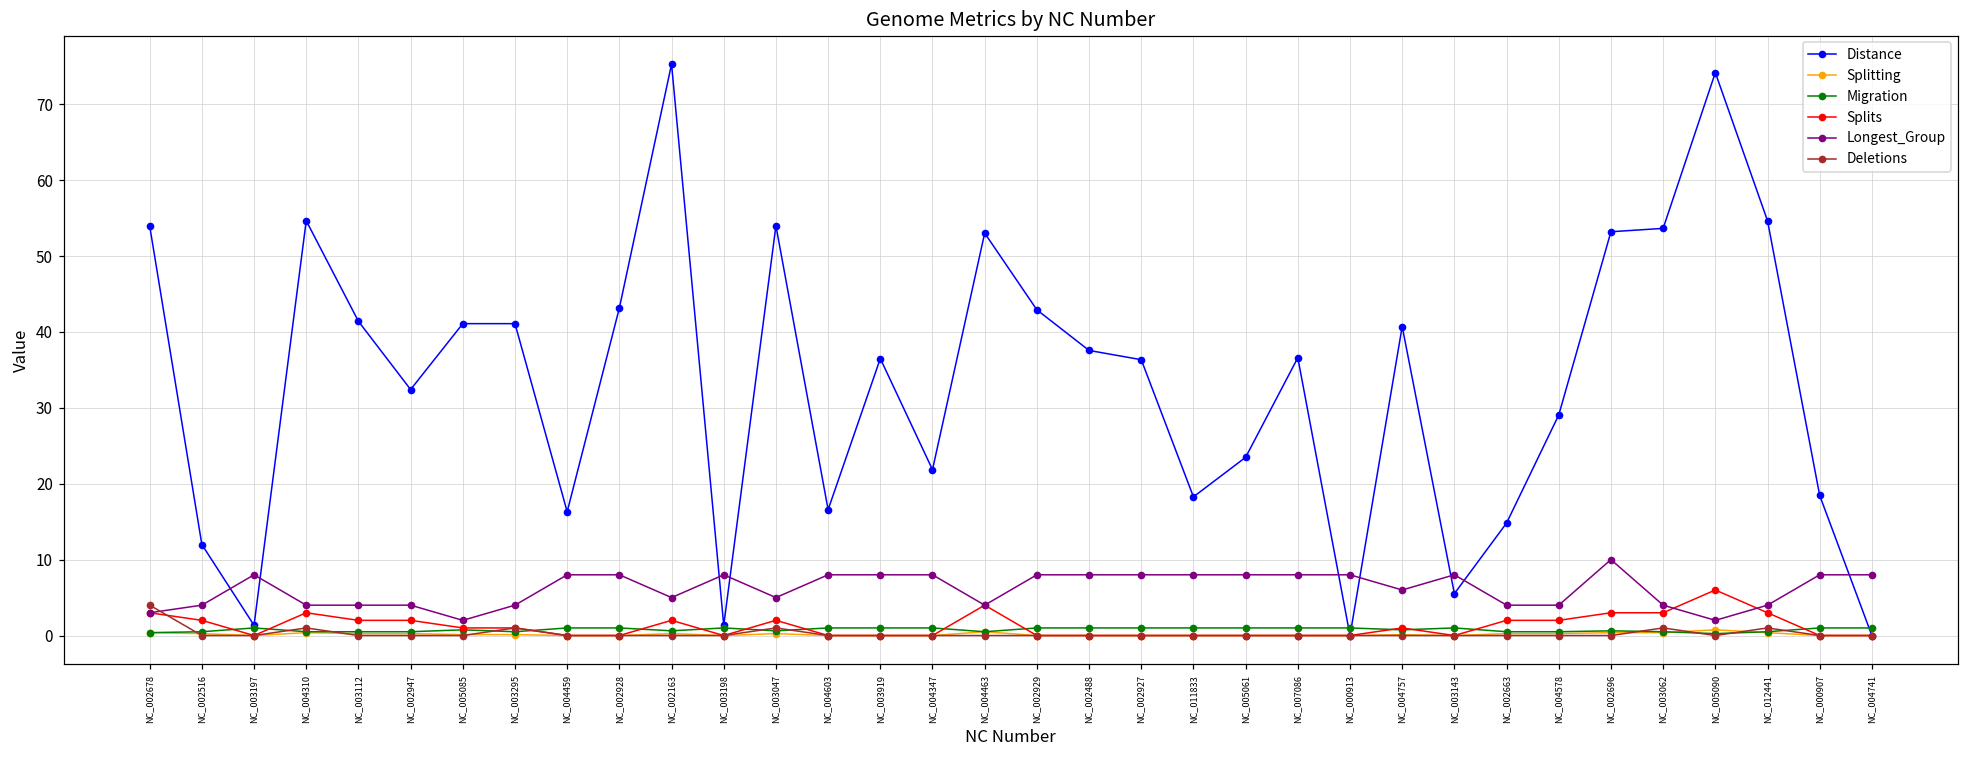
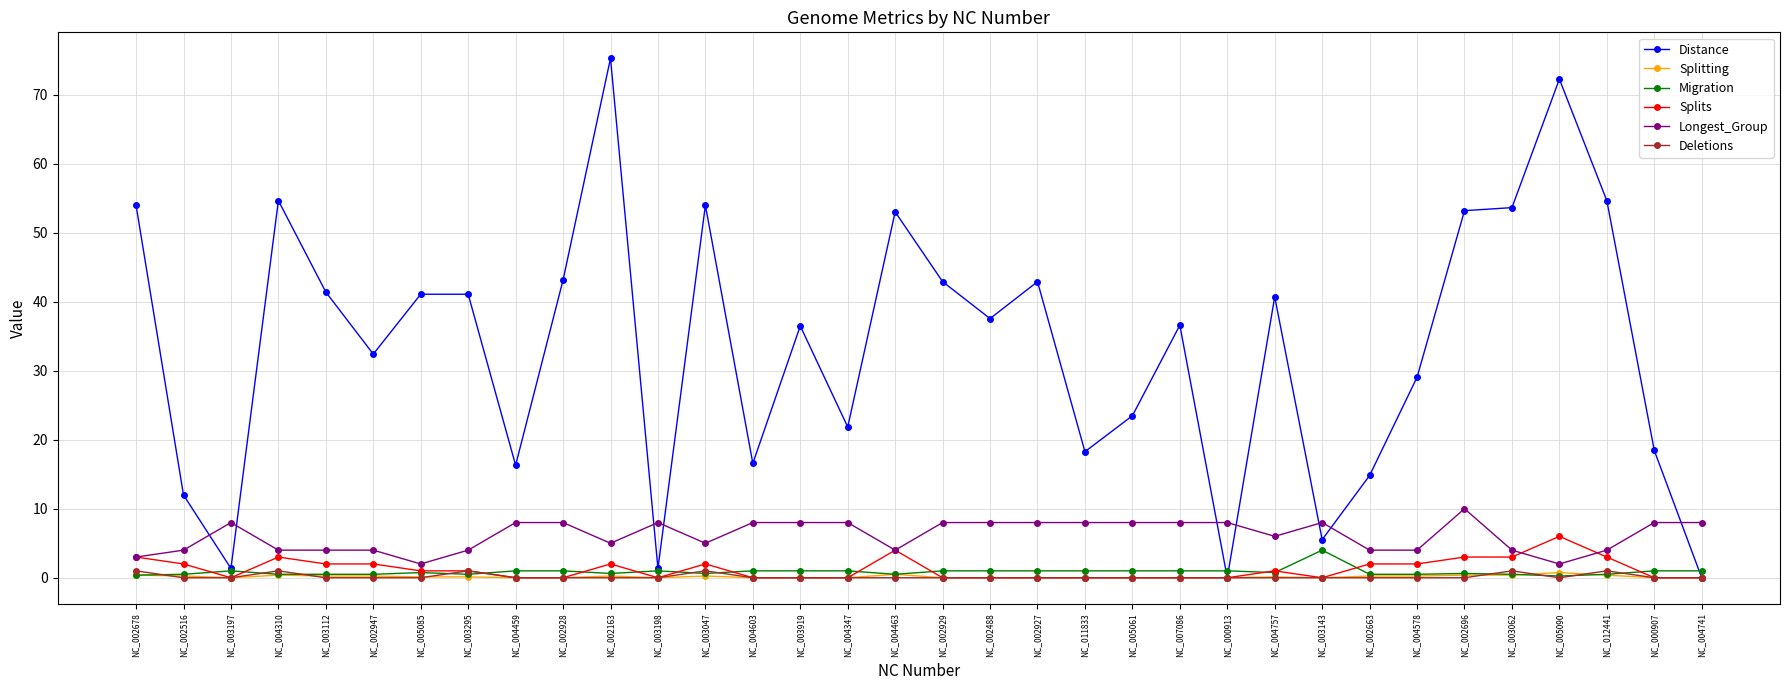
  {
    "Distance": {
      "NC_002678": 54,
      "NC_002516": 12,
      "NC_004310": 55,
      "NC_003112": 41,
      "NC_002947": 32,
      "NC_005085": 41,
      "NC_003295": 41,
      "NC_004459": 16,
      "NC_002928": 43,
      "NC_002163": 75,
      "NC_003047": 54,
      "NC_004603": 17,
      "NC_003919": 36,
      "NC_004347": 22,
      "NC_004463": 53,
      "NC_002929": 43,
      "NC_002488": 38,
-     "NC_002927": 36,
+     "NC_002927": 43,
      "NC_011833": 18,
      "NC_005061": 23,
      "NC_007086": 37,
      "NC_004757": 41,
      "NC_003143": 6,
      "NC_002663": 15,
      "NC_004578": 29,
      "NC_002696": 53,
      "NC_003062": 54,
-     "NC_005090": 74,
+     "NC_005090": 72,
      "NC_012441": 55,
      "NC_000907": 18
    },
    "Splitting": {
      "NC_003295": 0,
      "NC_005090": 1
    },
    "Migration": {
      "NC_003295": 1,
      "NC_004459": 1,
      "NC_002928": 1,
      "NC_004603": 1,
      "NC_003919": 1,
      "NC_004347": 1,
      "NC_002929": 1,
      "NC_002488": 1,
      "NC_002927": 1,
      "NC_011833": 1,
      "NC_005061": 1,
      "NC_007086": 1,
      "NC_000913": 1,
-     "NC_003143": 1,
+     "NC_003143": 4,
      "NC_000907": 1,
      "NC_004741": 1
    },
    "Splits": {
      "NC_002516": 2,
      "NC_004310": 3,
      "NC_003112": 2,
      "NC_002947": 2,
      "NC_002163": 2,
      "NC_003047": 2,
      "NC_002663": 2,
      "NC_004578": 2,
      "NC_002696": 3,
      "NC_003062": 3,
      "NC_005090": 6,
      "NC_012441": 3
    },
    "Longest_Group": {
      "NC_002516": 4,
      "NC_003197": 8,
      "NC_004310": 4,
      "NC_003112": 4,
      "NC_002947": 4,
      "NC_005085": 2,
      "NC_003295": 4,
      "NC_004459": 8,
      "NC_002928": 8,
      "NC_002163": 5,
      "NC_003198": 8,
      "NC_003047": 5,
      "NC_004603": 8,
      "NC_003919": 8,
      "NC_004347": 8,
      "NC_002929": 8,
      "NC_002488": 8,
      "NC_002927": 8,
      "NC_011833": 8,
      "NC_005061": 8,
      "NC_007086": 8,
      "NC_000913": 8,
      "NC_004757": 6,
      "NC_003143": 8,
      "NC_002663": 4,
      "NC_004578": 4,
      "NC_002696": 10,
      "NC_003062": 4,
      "NC_005090": 2,
      "NC_012441": 4,
      "NC_000907": 8,
      "NC_004741": 8
    },
    "Deletions": {
-     "NC_002678": 4,
+     "NC_002678": 1,
      "NC_004310": 1,
      "NC_003047": 1,
      "NC_004463": 0,
      "NC_002696": 0,
      "NC_003062": 1,
      "NC_012441": 1
    }
  }
